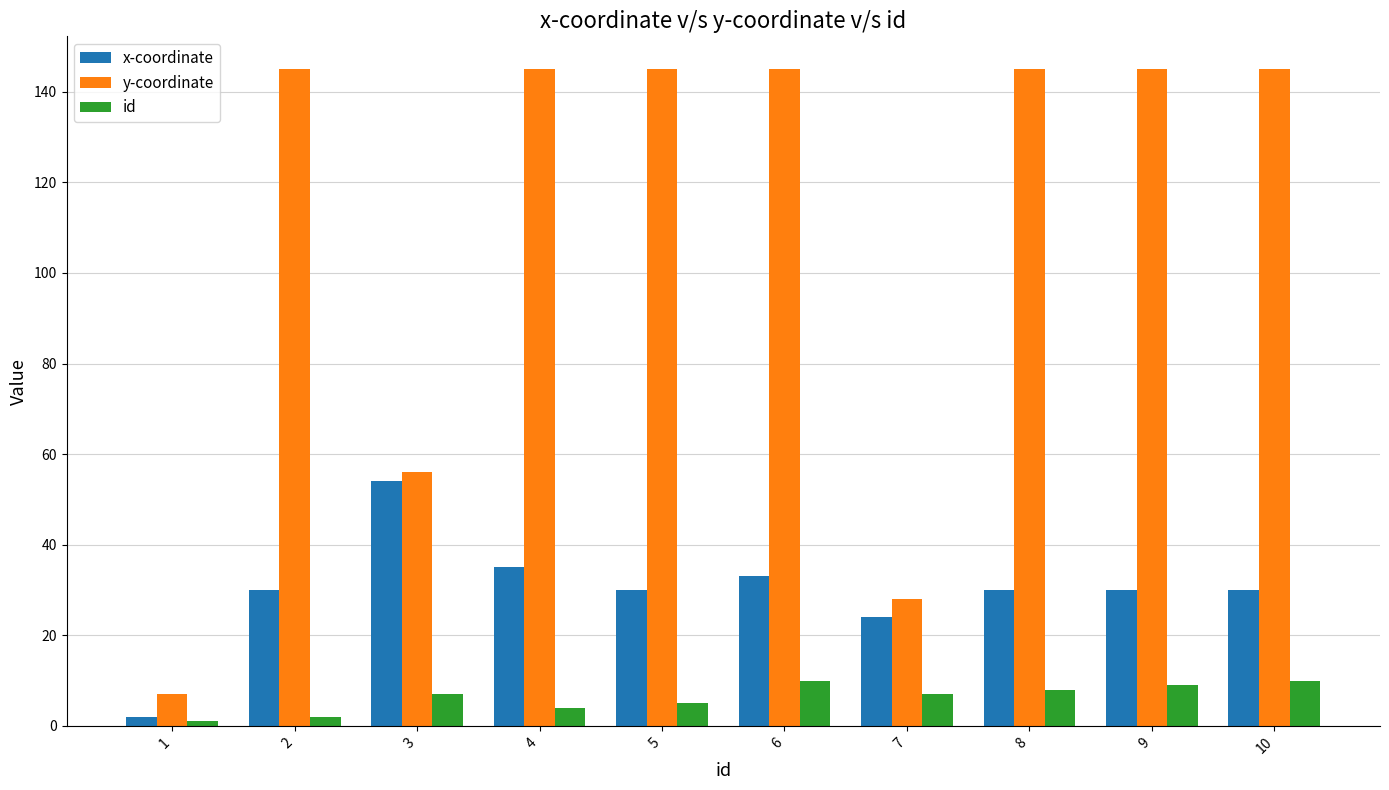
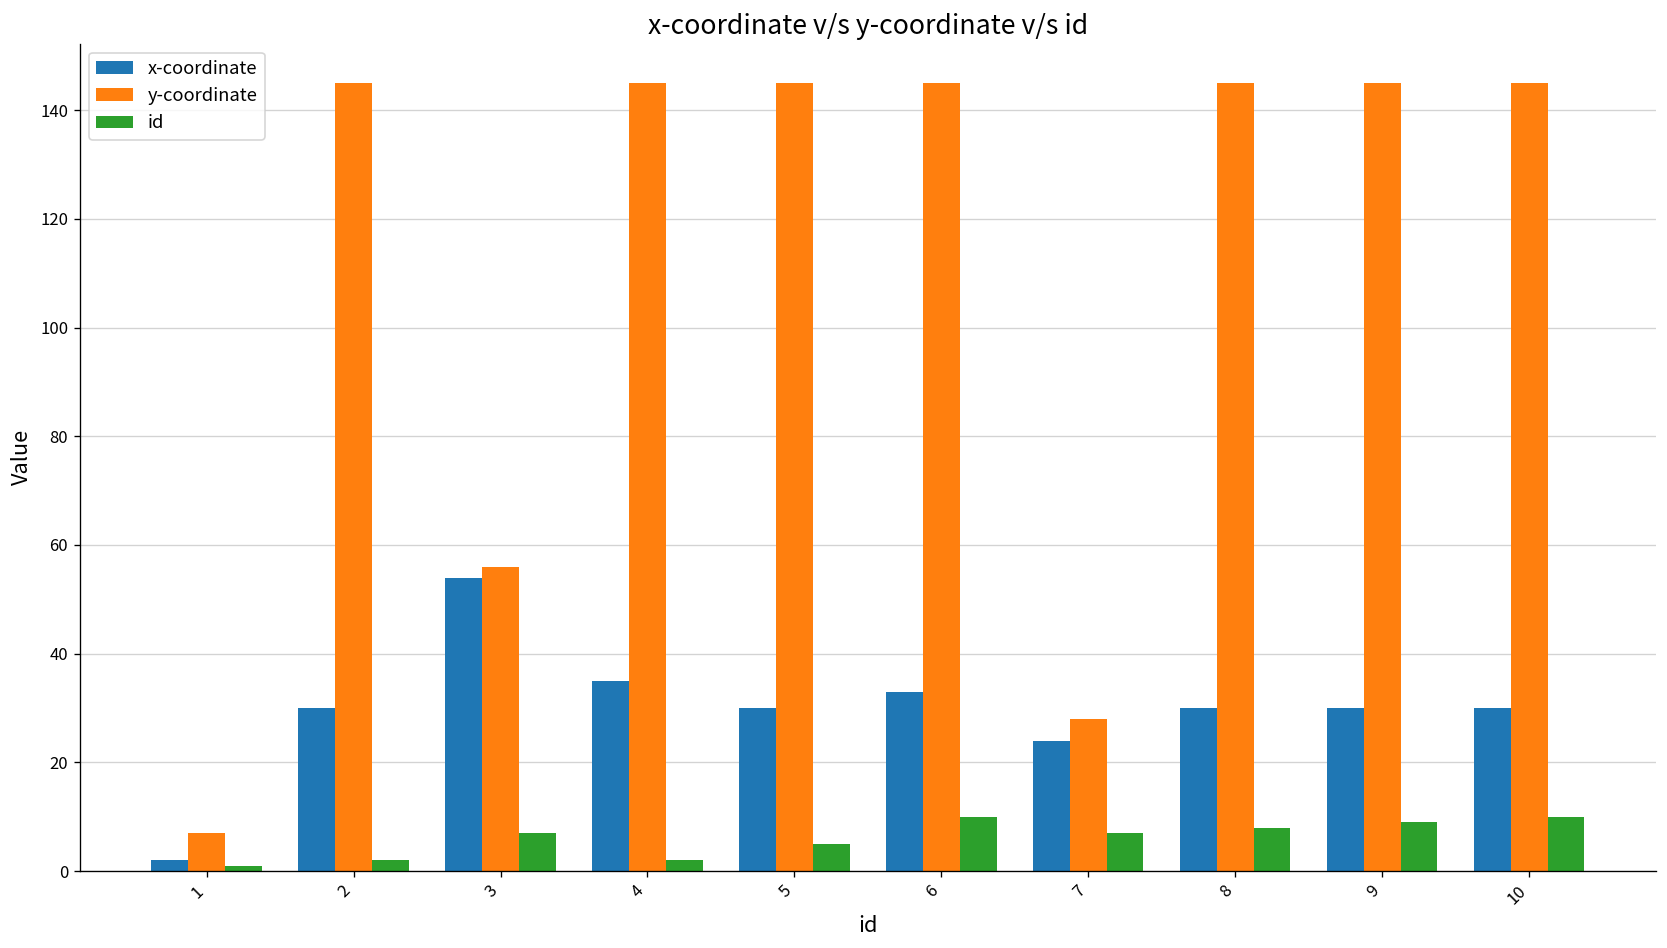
  {
    "x-coordinate": {
      "1": 2,
      "2": 30,
      "3": 54,
      "4": 35,
      "5": 30,
      "6": 33,
      "7": 24,
      "8": 30,
      "9": 30,
      "10": 30
    },
    "y-coordinate": {
      "1": 7,
      "2": 145,
      "3": 56,
      "4": 145,
      "5": 145,
      "6": 145,
      "7": 28,
      "8": 145,
      "9": 145,
      "10": 145
    },
    "id": {
      "1": 1,
      "2": 2,
      "3": 7,
-     "4": 4,
+     "4": 2,
      "5": 5,
      "6": 10,
      "7": 7,
      "8": 8,
      "9": 9,
      "10": 10
    }
  }
